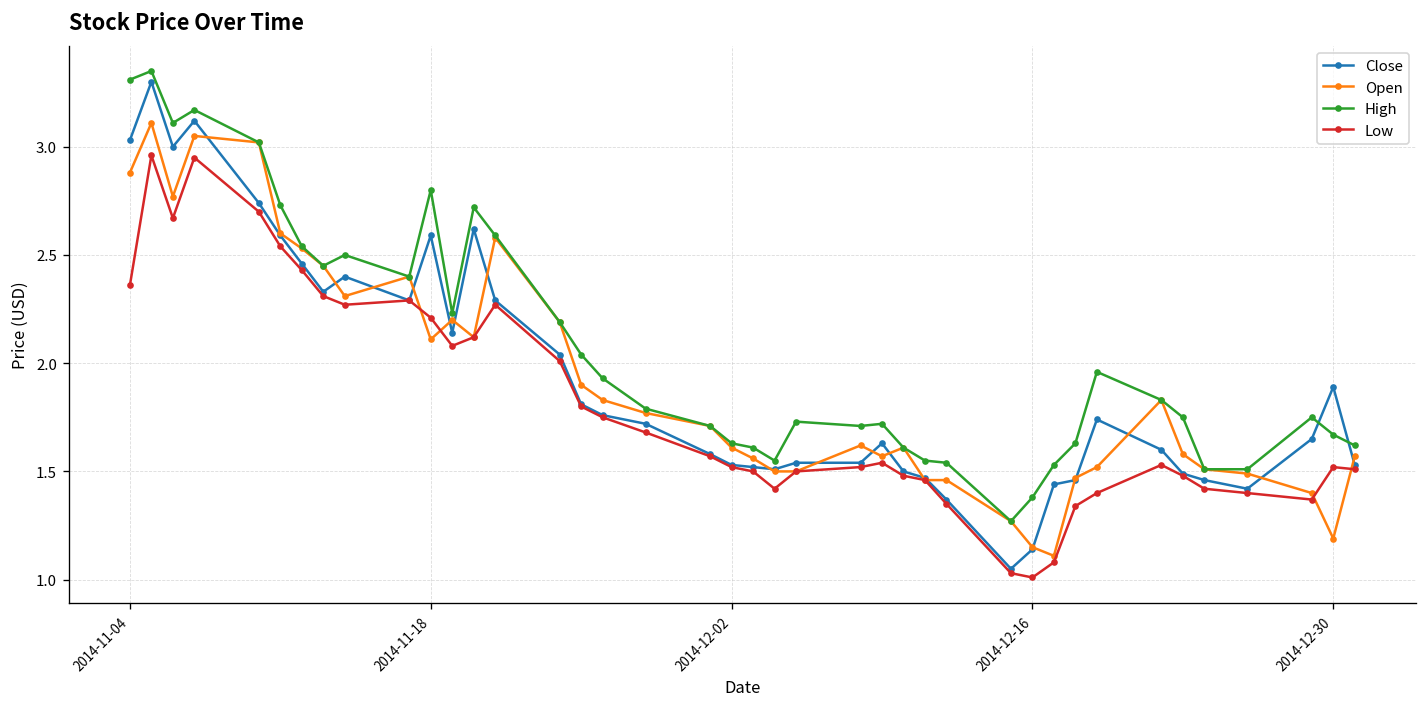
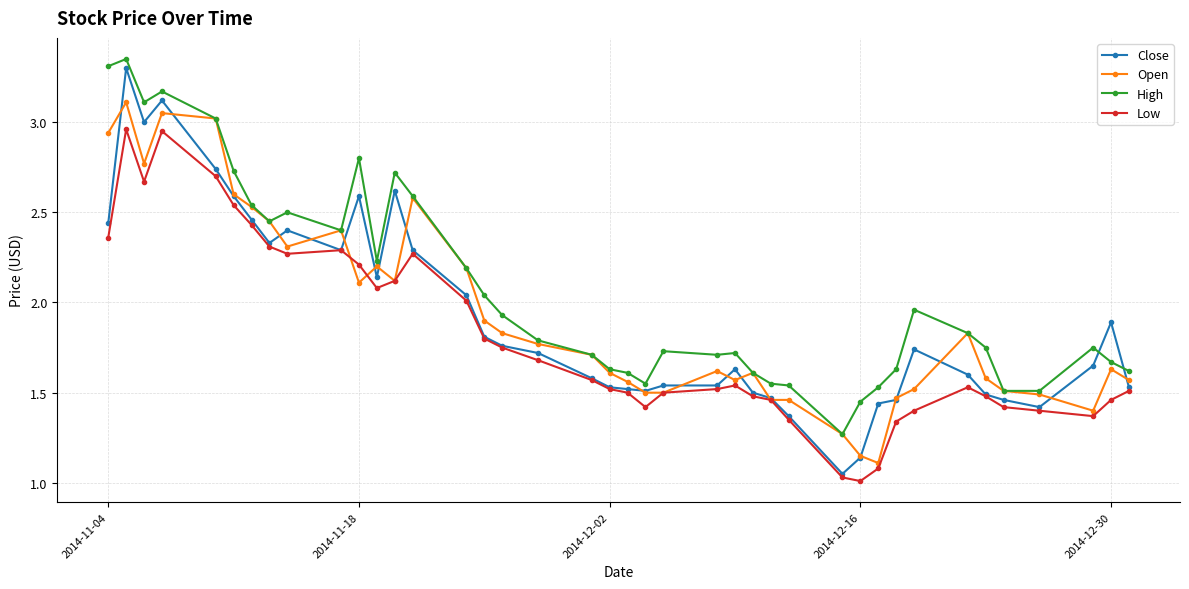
  {
    "Close": {
-     "2014-11-04": 3.03,
+     "2014-11-04": 2.44,
      "2014-11-18": 2.59,
      "2014-12-30": 1.89
    },
    "Open": {
-     "2014-11-04": 2.88,
+     "2014-11-04": 2.94,
      "2014-11-18": 2.11,
      "2014-12-02": 1.61,
-     "2014-12-30": 1.19
+     "2014-12-30": 1.63
    },
    "High": {
      "2014-11-04": 3.31,
      "2014-11-18": 2.80,
      "2014-12-02": 1.63,
-     "2014-12-16": 1.38,
+     "2014-12-16": 1.45,
      "2014-12-30": 1.67
    },
    "Low": {
      "2014-11-04": 2.36,
      "2014-11-18": 2.21,
      "2014-12-16": 1.01,
-     "2014-12-30": 1.52
+     "2014-12-30": 1.46
    }
  }
